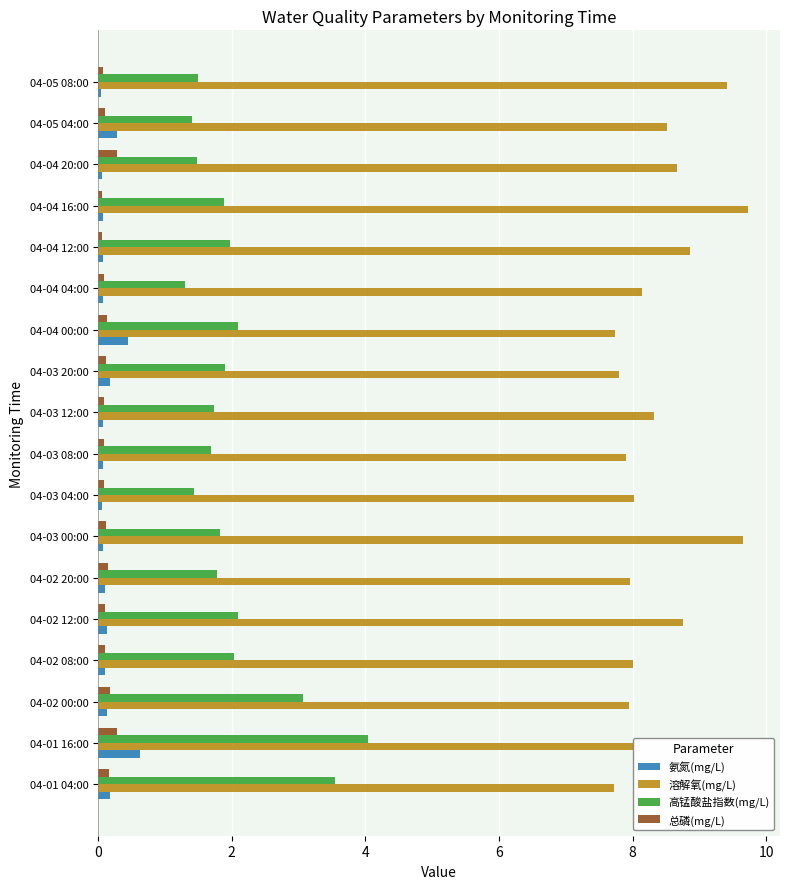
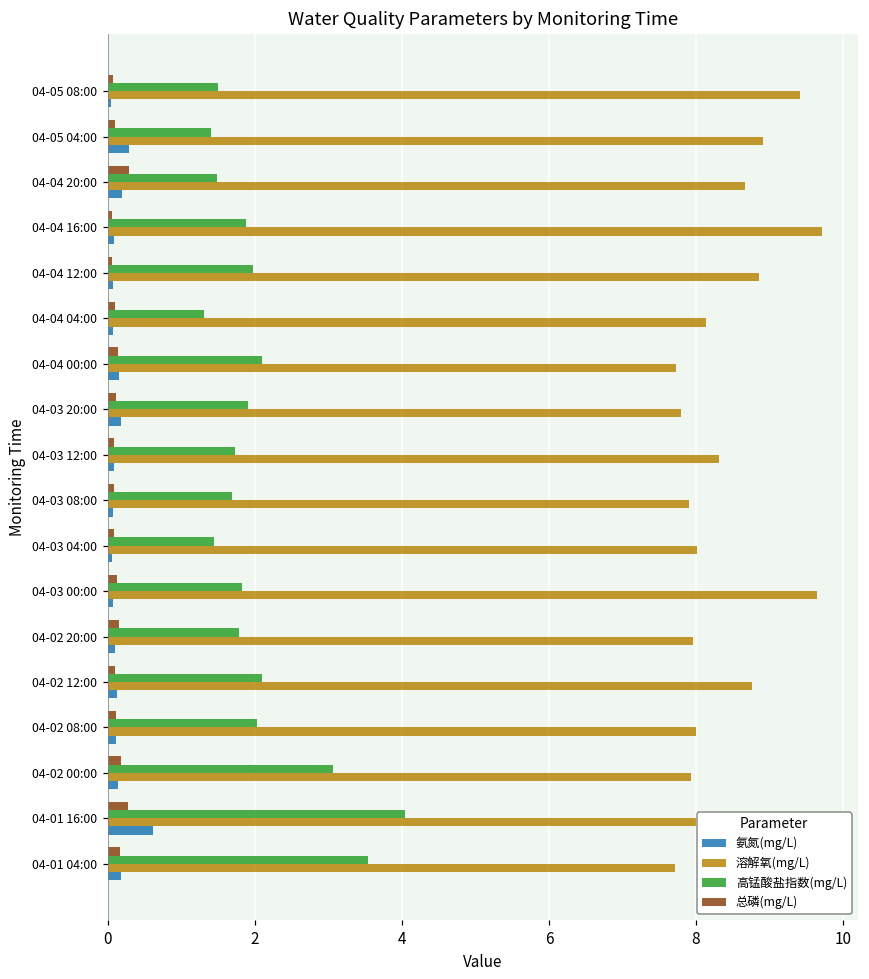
  {
    "氨氮(mg/L)": {
      "04-05 08:00": 0.0,
      "04-05 04:00": 0.3,
-     "04-04 20:00": 0.1,
+     "04-04 20:00": 0.2,
      "04-04 16:00": 0.1,
      "04-04 12:00": 0.1,
      "04-04 04:00": 0.1,
-     "04-04 00:00": 0.4,
+     "04-04 00:00": 0.2,
      "04-03 20:00": 0.2,
      "04-03 12:00": 0.1,
      "04-03 08:00": 0.1,
      "04-03 04:00": 0.1,
      "04-03 00:00": 0.1,
      "04-02 20:00": 0.1,
      "04-02 12:00": 0.1,
      "04-02 08:00": 0.1,
      "04-02 00:00": 0.1,
      "04-01 16:00": 0.6,
      "04-01 04:00": 0.2
    },
    "溶解氧(mg/L)": {
      "04-05 08:00": 9.4,
-     "04-05 04:00": 8.5,
+     "04-05 04:00": 8.9,
      "04-04 20:00": 8.7,
      "04-04 16:00": 9.7,
      "04-04 12:00": 8.9,
      "04-04 04:00": 8.1,
      "04-04 00:00": 7.7,
      "04-03 20:00": 7.8,
      "04-03 12:00": 8.3,
      "04-03 08:00": 7.9,
      "04-03 04:00": 8.0,
      "04-03 00:00": 9.7,
      "04-02 20:00": 8.0,
      "04-02 12:00": 8.8,
      "04-02 08:00": 8.0,
      "04-02 00:00": 7.9,
      "04-01 16:00": 8.0,
      "04-01 04:00": 7.7
    },
    "高锰酸盐指数(mg/L)": {
      "04-05 08:00": 1.5,
      "04-05 04:00": 1.4,
      "04-04 20:00": 1.5,
      "04-04 16:00": 1.9,
      "04-04 12:00": 2.0,
      "04-04 04:00": 1.3,
      "04-04 00:00": 2.1,
      "04-03 20:00": 1.9,
      "04-03 12:00": 1.7,
      "04-03 08:00": 1.7,
      "04-03 04:00": 1.4,
      "04-03 00:00": 1.8,
      "04-02 20:00": 1.8,
      "04-02 12:00": 2.1,
      "04-02 08:00": 2.0,
      "04-02 00:00": 3.1,
      "04-01 16:00": 4.0,
      "04-01 04:00": 3.5
    },
    "总磷(mg/L)": {
      "04-05 08:00": 0.1,
      "04-05 04:00": 0.1,
      "04-04 20:00": 0.3,
      "04-04 16:00": 0.1,
      "04-04 12:00": 0.1,
      "04-04 04:00": 0.1,
      "04-04 00:00": 0.1,
      "04-03 20:00": 0.1,
      "04-03 12:00": 0.1,
      "04-03 08:00": 0.1,
      "04-03 04:00": 0.1,
      "04-03 00:00": 0.1,
      "04-02 20:00": 0.1,
      "04-02 12:00": 0.1,
      "04-02 08:00": 0.1,
      "04-02 00:00": 0.2,
      "04-01 16:00": 0.3,
      "04-01 04:00": 0.2
    }
  }
